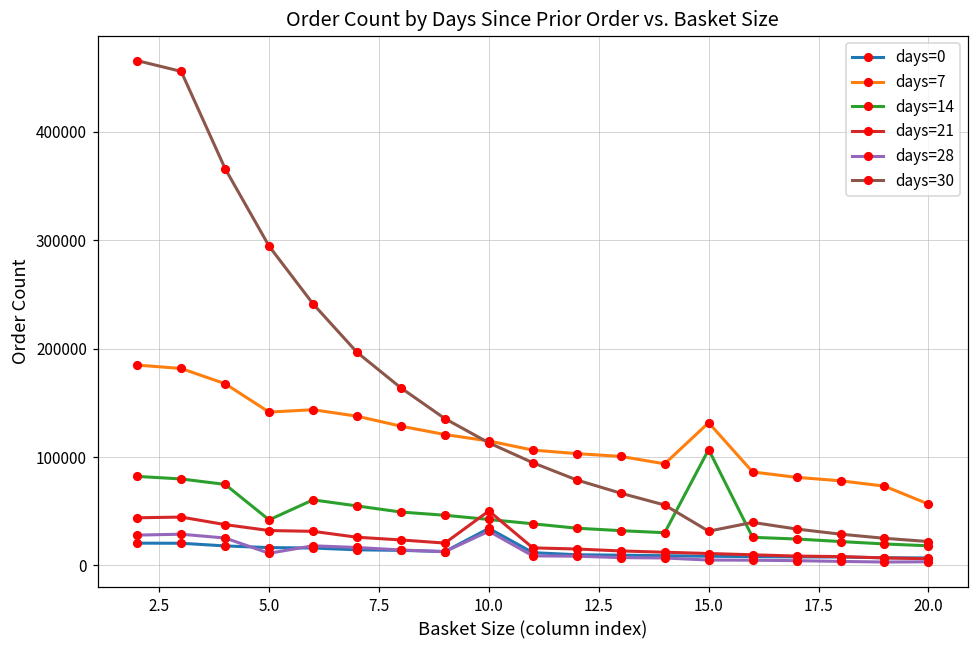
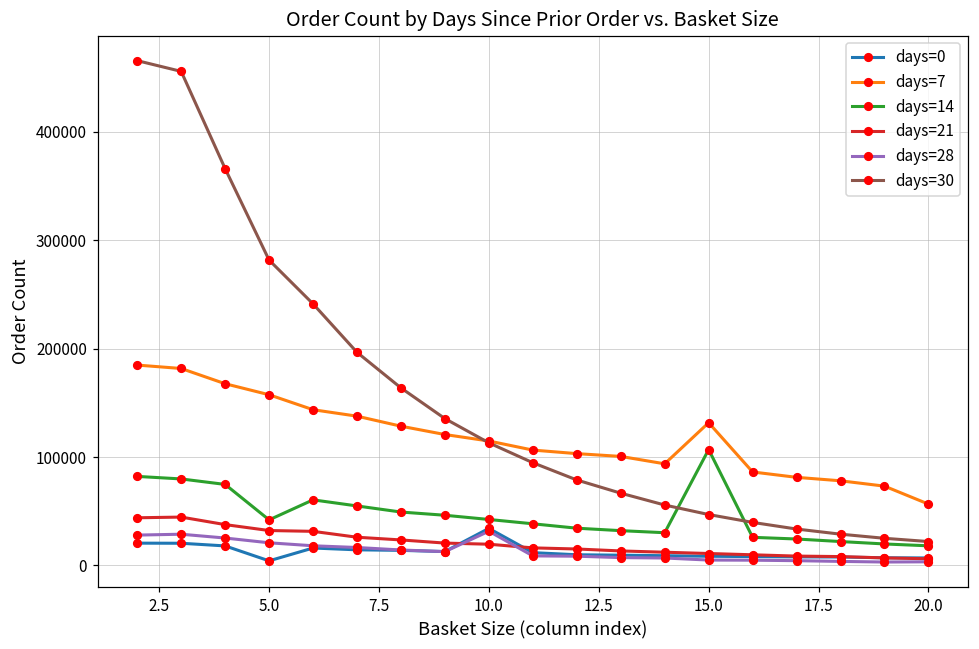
  {
    "days=0": {
-     "5.0": 20000
+     "5.0": 0
    },
    "days=7": {
-     "5.0": 140000,
+     "5.0": 160000,
      "15.0": 130000,
      "20.0": 60000
    },
    "days=14": {
      "5.0": 40000,
      "10.0": 40000,
      "15.0": 110000,
      "20.0": 20000
    },
    "days=21": {
      "5.0": 30000,
-     "10.0": 50000
+     "10.0": 20000
    },
    "days=28": {
-     "5.0": 10000,
+     "5.0": 20000,
      "15.0": 0,
      "20.0": 0
    },
    "days=30": {
-     "5.0": 290000,
-     "15.0": 30000,
+     "5.0": 280000,
+     "15.0": 50000,
      "20.0": 20000
    }
  }
